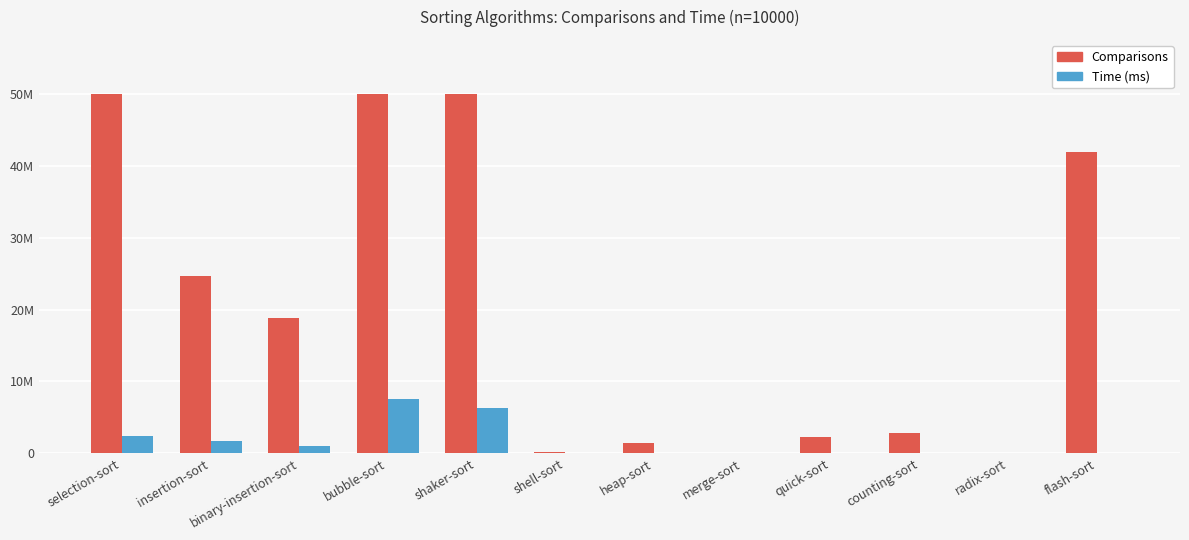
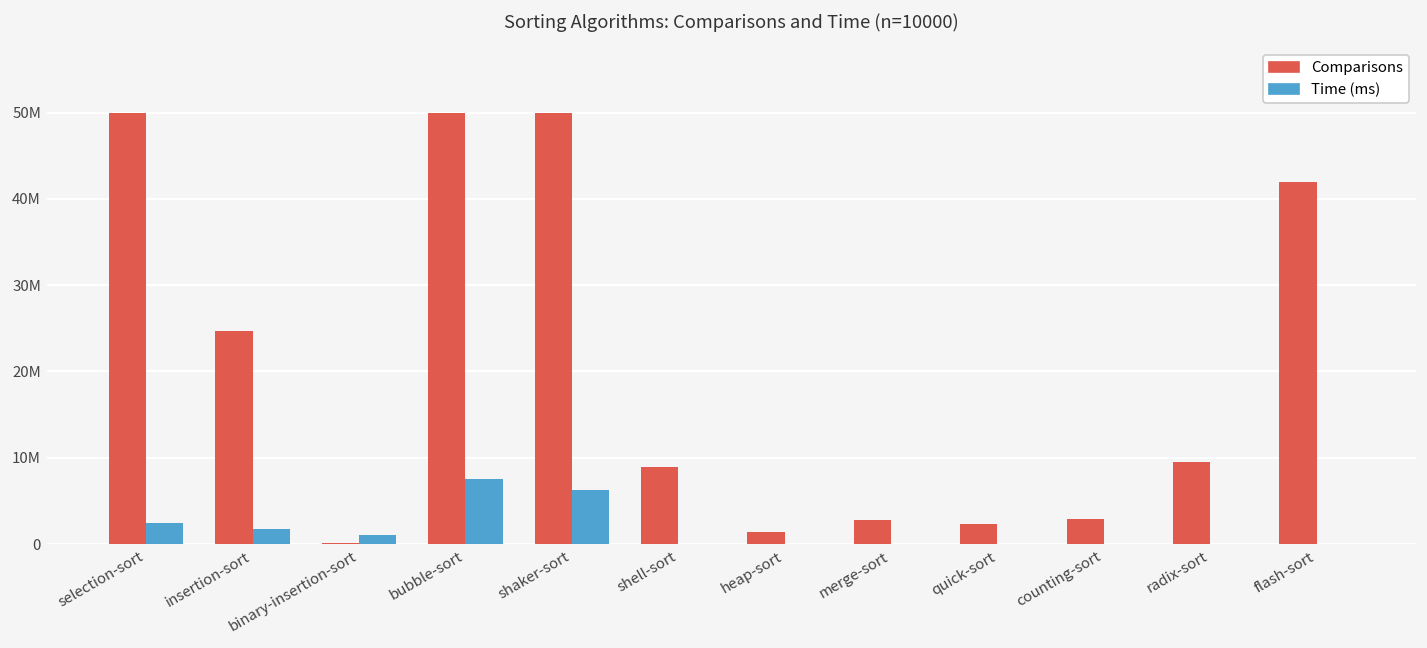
  {
    "Comparisons": {
      "selection-sort": 50000000,
      "insertion-sort": 25000000,
-     "binary-insertion-sort": 19000000,
+     "binary-insertion-sort": 0,
      "bubble-sort": 50000000,
      "shaker-sort": 50000000,
-     "shell-sort": 0,
+     "shell-sort": 9000000,
      "heap-sort": 1000000,
-     "merge-sort": 0,
+     "merge-sort": 3000000,
      "quick-sort": 2000000,
      "counting-sort": 3000000,
-     "radix-sort": 0,
+     "radix-sort": 10000000,
      "flash-sort": 42000000
    }
  }
